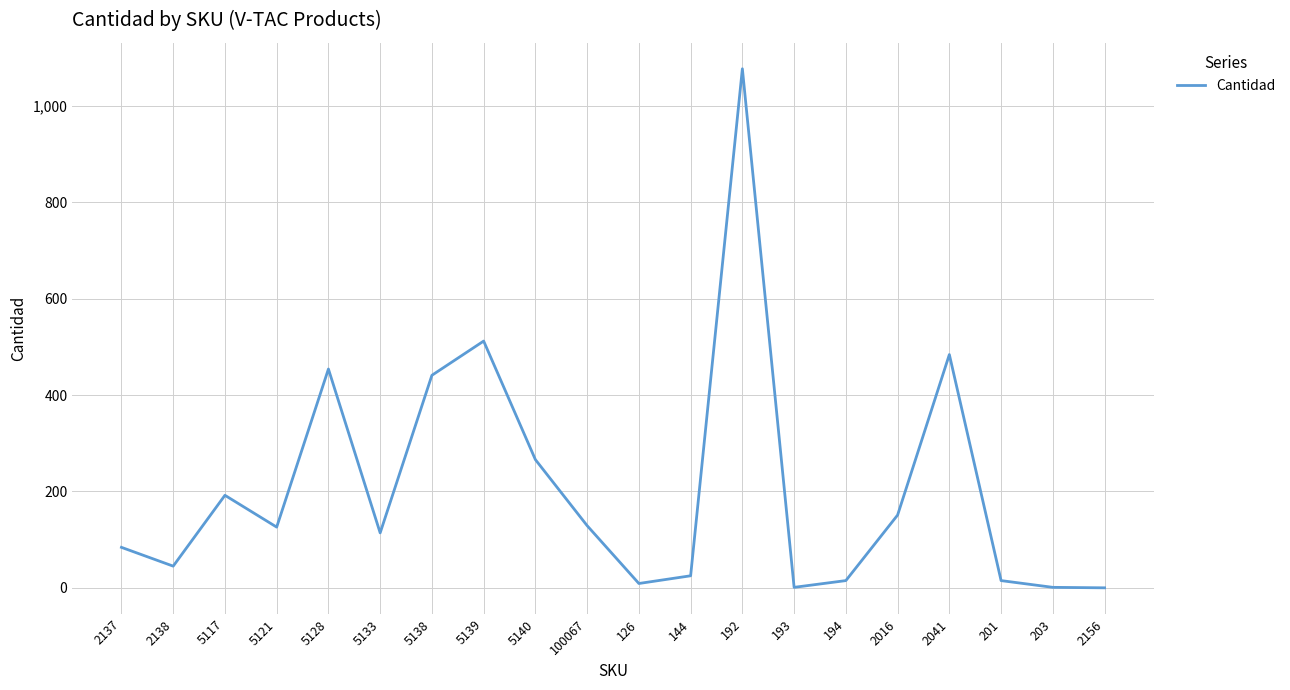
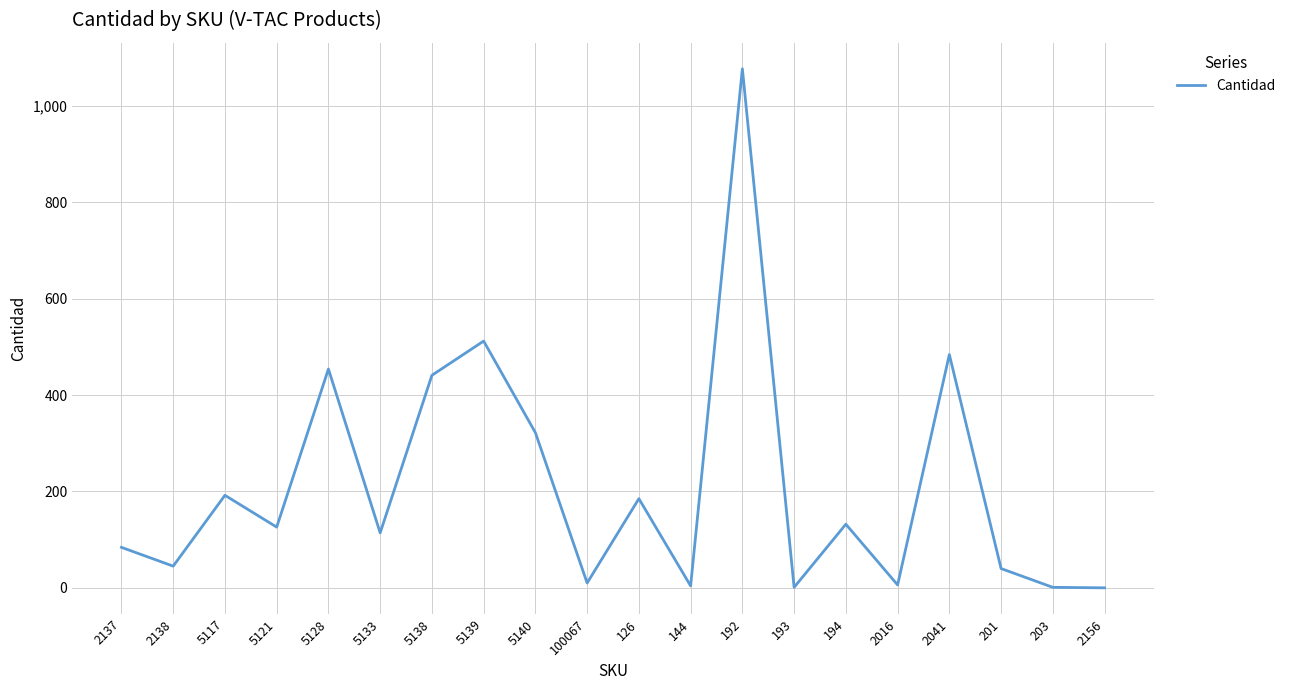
  {
    "2137": "80",
    "2138": "50",
    "5117": "190",
    "5121": "130",
    "5128": "450",
    "5133": "110",
    "5138": "440",
    "5139": "510",
-   "5140": "270",
-   "100067": "130",
-   "126": "10",
-   "144": "30",
+   "5140": "320",
+   "100067": "10",
+   "126": "190",
+   "144": "0",
    "192": "1,080",
    "193": "0",
-   "194": "20",
-   "2016": "150",
+   "194": "130",
+   "2016": "10",
    "2041": "480",
-   "201": "20",
+   "201": "40",
    "203": "0",
    "2156": "0"
  }
